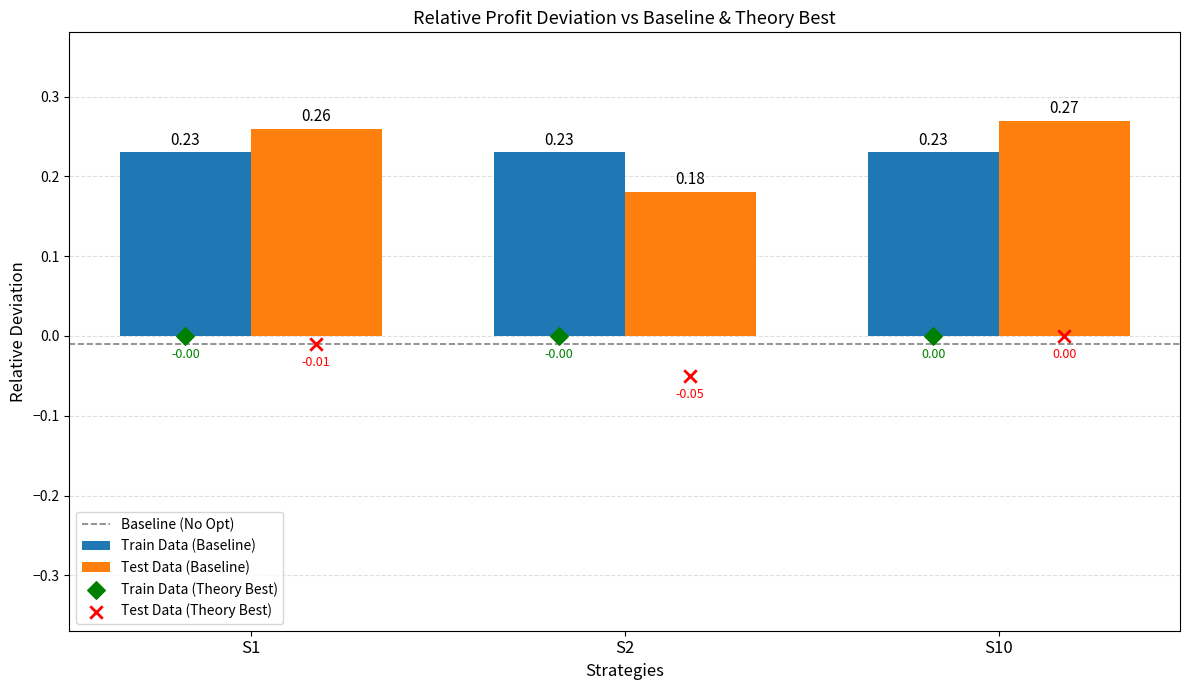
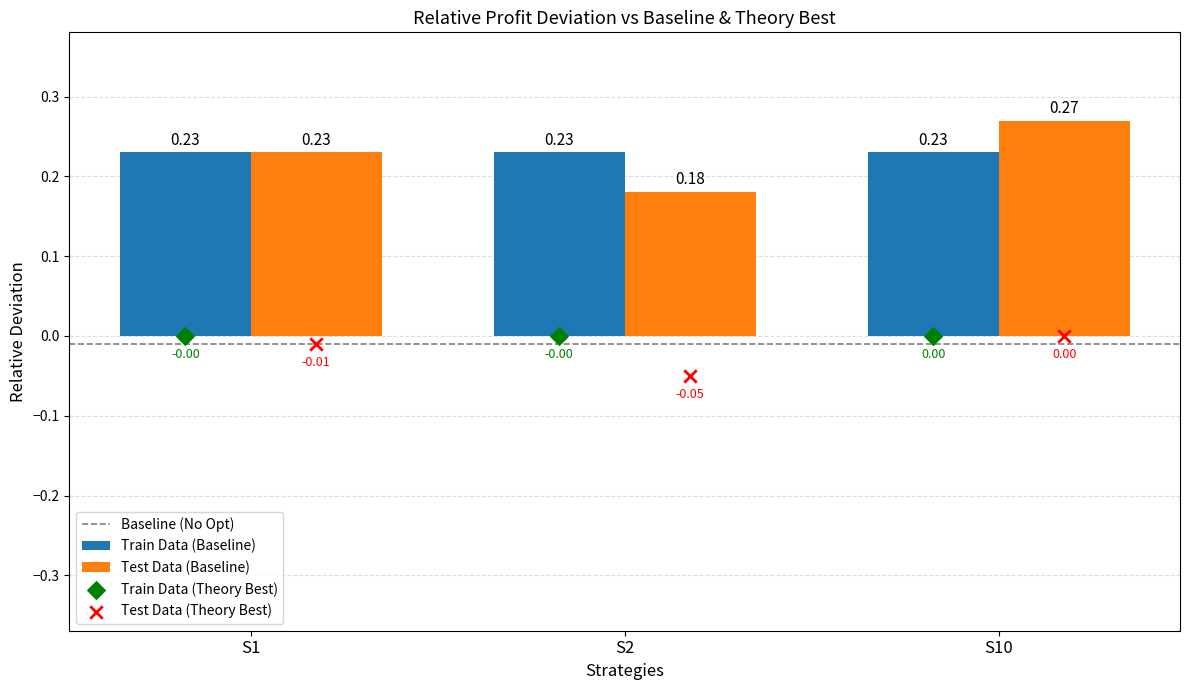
  {
    "Train Data (Baseline)": {
      "S1": 0.23,
      "S2": 0.23,
      "S10": 0.23
    },
    "Test Data (Baseline)": {
-     "S1": 0.26,
+     "S1": 0.23,
      "S2": 0.18,
      "S10": 0.27
    }
  }
